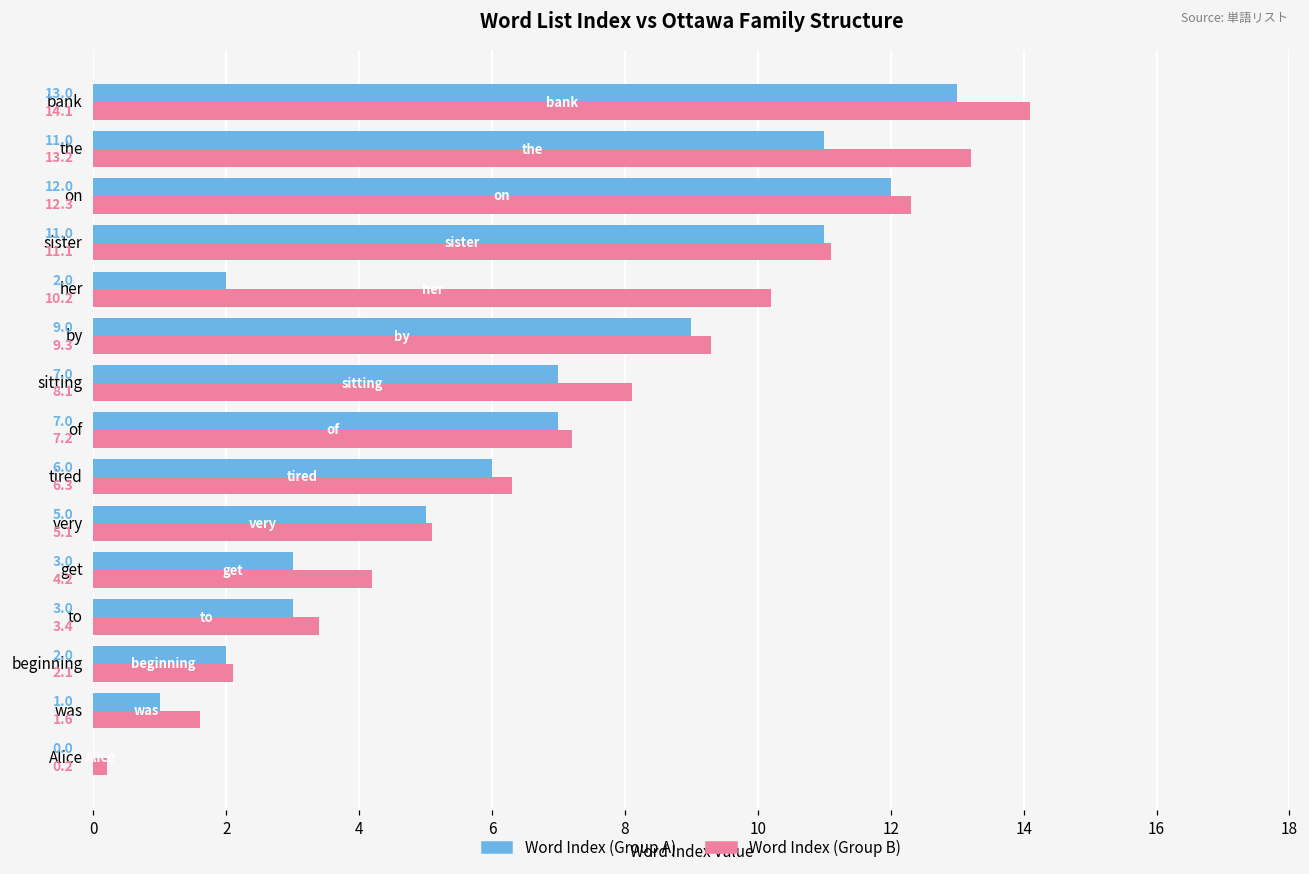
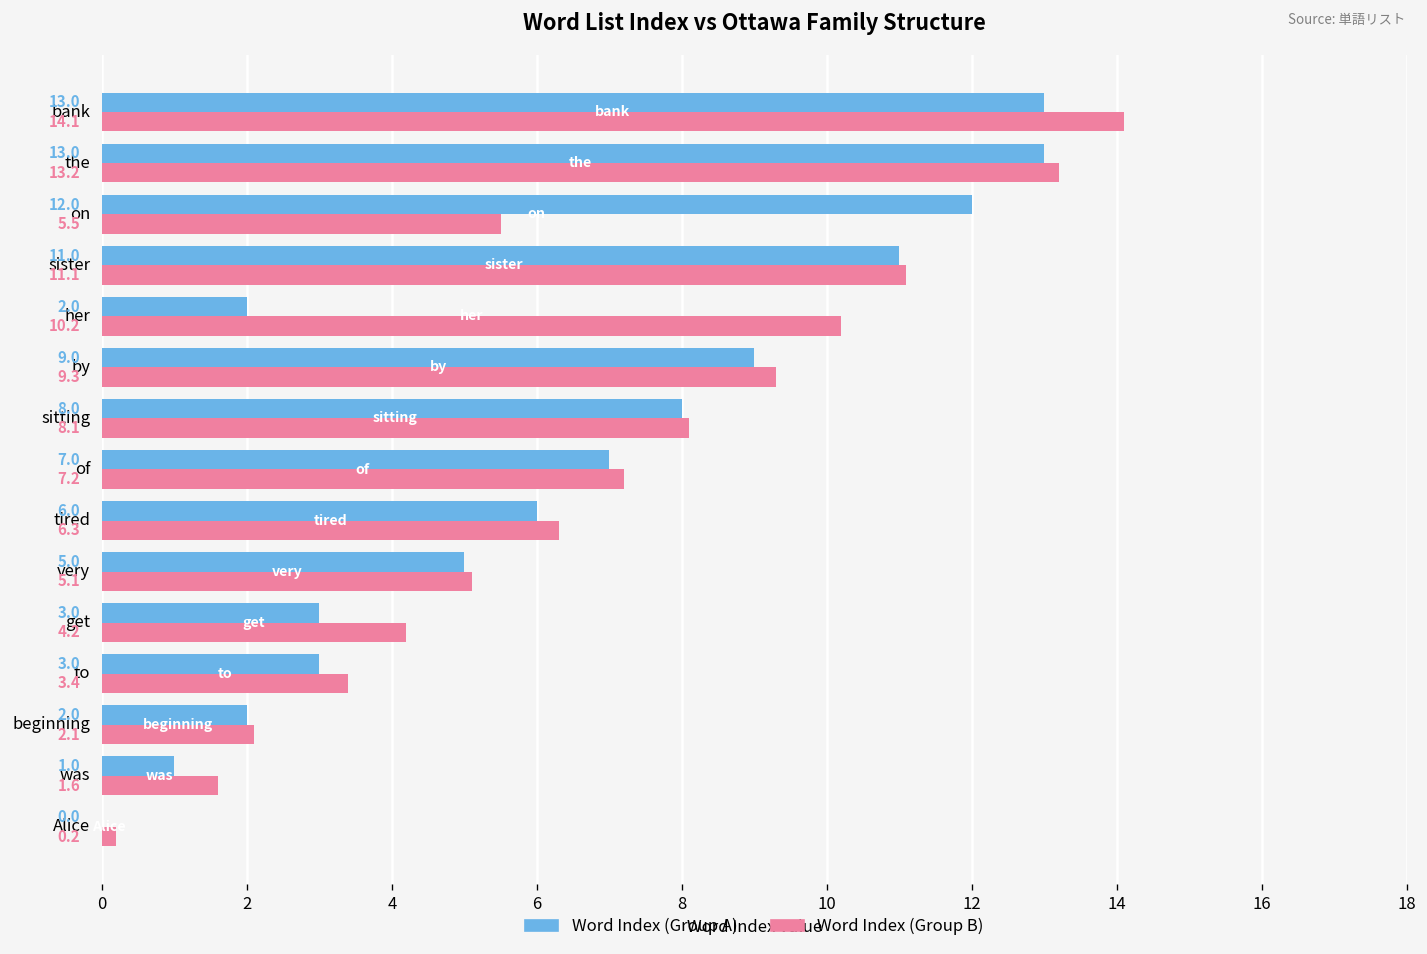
  {
    "Word Index (Group A)": {
-     "the": 11.0,
-     "sitting": 7.0,
+     "the": 13.0,
+     "sitting": 8.0,
      "Alice": 0.0
    },
    "Word Index (Group B)": {
-     "on": 12.3
+     "on": 5.5
    }
  }
